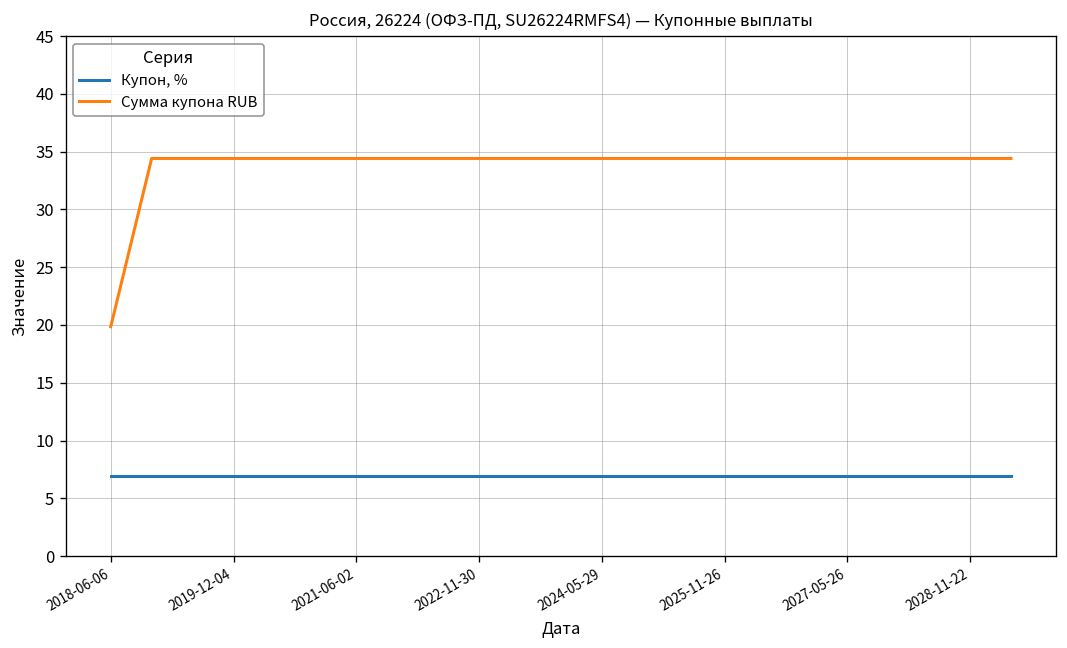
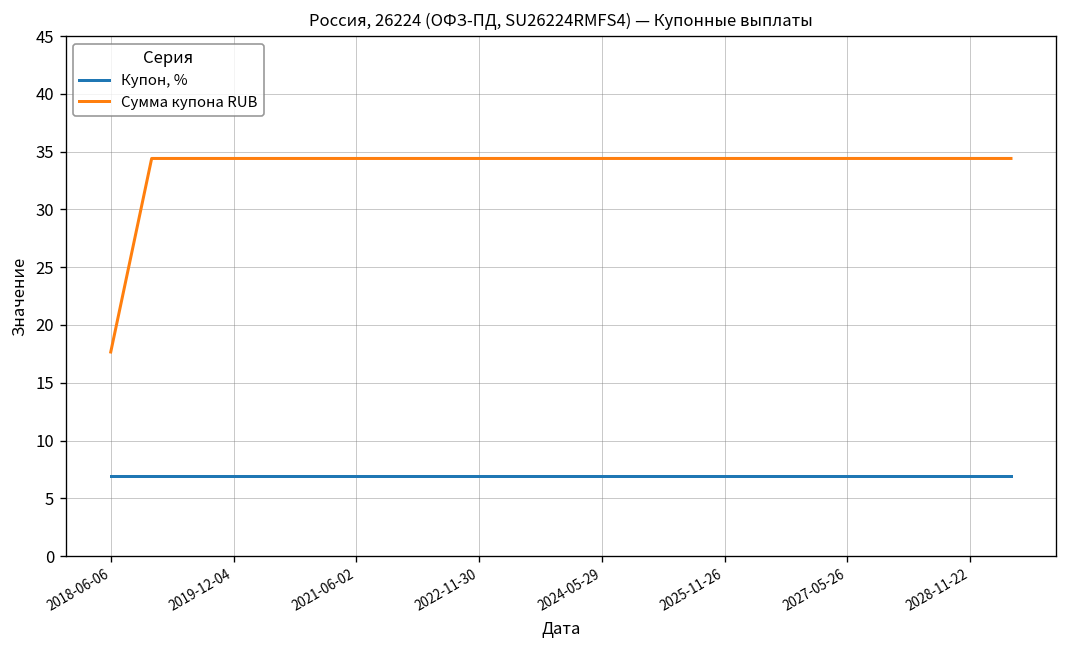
  {
    "Купон, %": {
      "2018-06-06": 7,
      "2019-12-04": 7,
      "2021-06-02": 7,
      "2022-11-30": 7,
      "2024-05-29": 7,
      "2025-11-26": 7,
      "2027-05-26": 7,
      "2028-11-22": 7
    },
    "Сумма купона RUB": {
-     "2018-06-06": 20,
+     "2018-06-06": 18,
      "2019-12-04": 34,
      "2021-06-02": 34,
      "2022-11-30": 34,
      "2024-05-29": 34,
      "2025-11-26": 34,
      "2027-05-26": 34,
      "2028-11-22": 34
    }
  }
